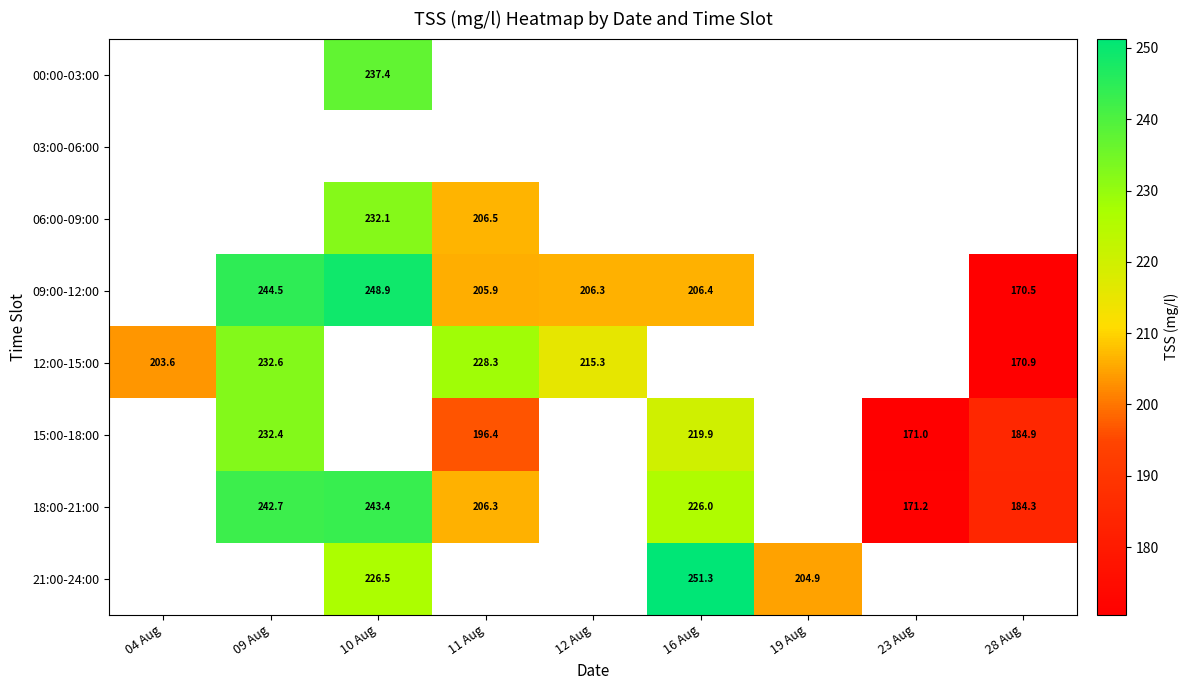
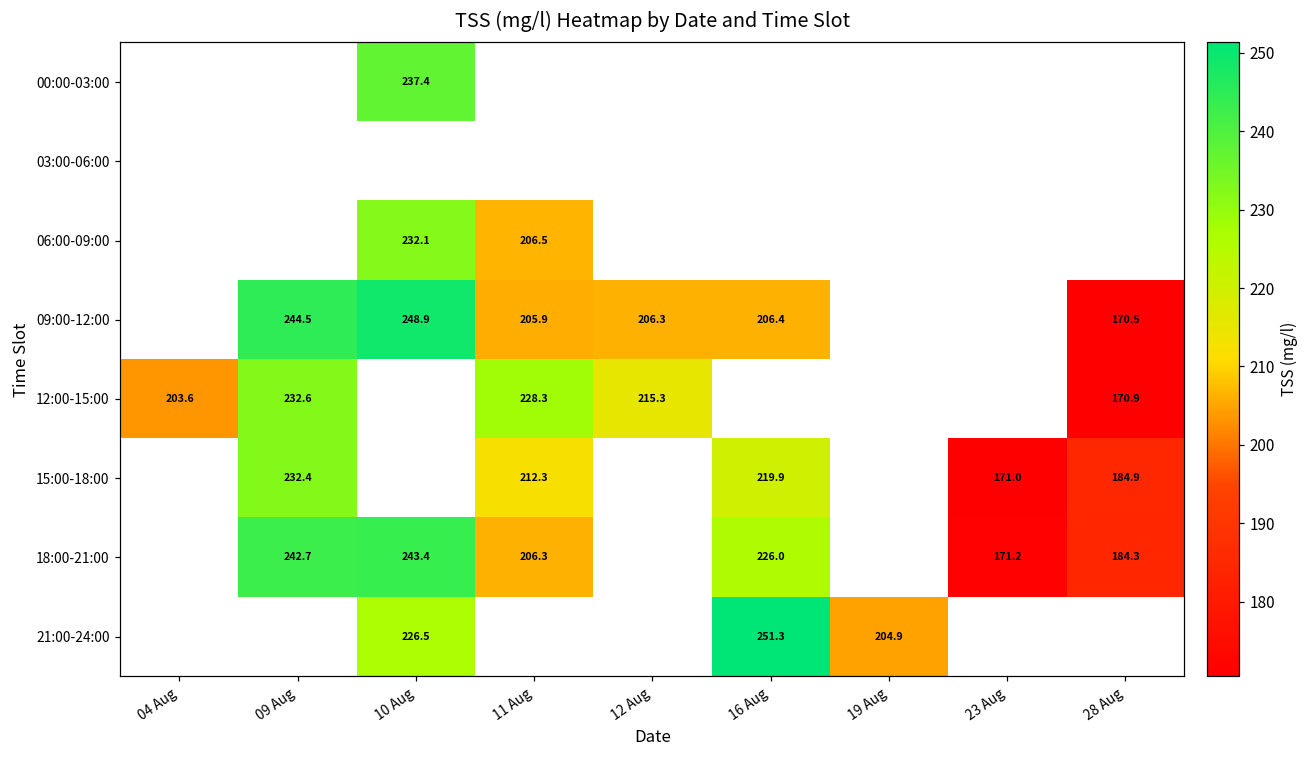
  {
    "00:00-03:00": {
      "10 Aug": 237.4
    },
    "06:00-09:00": {
      "10 Aug": 232.1,
      "11 Aug": 206.5
    },
    "09:00-12:00": {
      "09 Aug": 244.5,
      "10 Aug": 248.9,
      "11 Aug": 205.9,
      "12 Aug": 206.3,
      "16 Aug": 206.4,
      "28 Aug": 170.5
    },
    "12:00-15:00": {
      "04 Aug": 203.6,
      "09 Aug": 232.6,
      "11 Aug": 228.3,
      "12 Aug": 215.3,
      "28 Aug": 170.9
    },
    "15:00-18:00": {
      "09 Aug": 232.4,
-     "11 Aug": 196.4,
+     "11 Aug": 212.3,
      "16 Aug": 219.9,
      "23 Aug": 171.0,
      "28 Aug": 184.9
    },
    "18:00-21:00": {
      "09 Aug": 242.7,
      "10 Aug": 243.4,
      "11 Aug": 206.3,
      "16 Aug": 226.0,
      "23 Aug": 171.2,
      "28 Aug": 184.3
    },
    "21:00-24:00": {
      "10 Aug": 226.5,
      "16 Aug": 251.3,
      "19 Aug": 204.9
    }
  }
